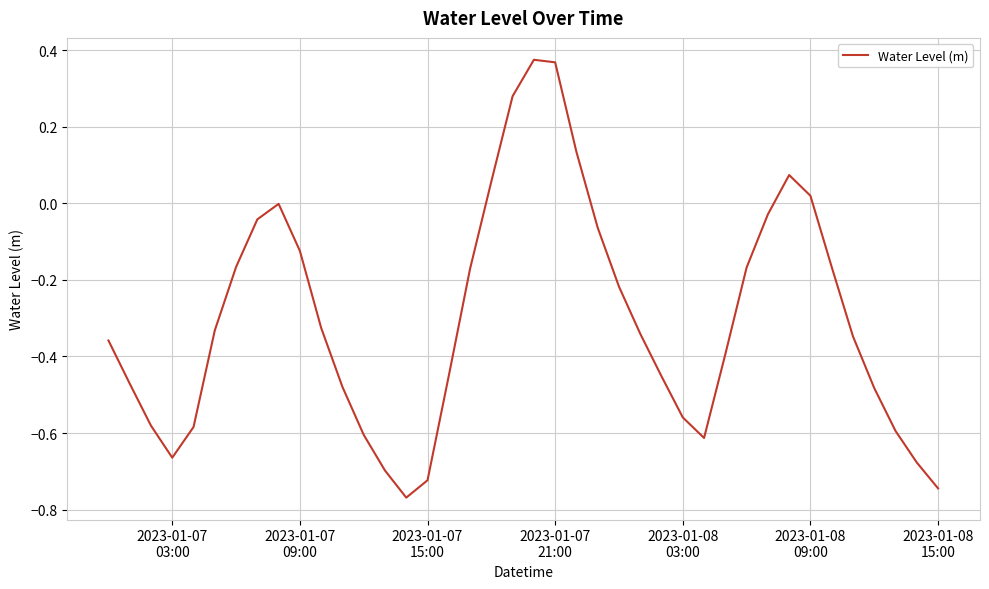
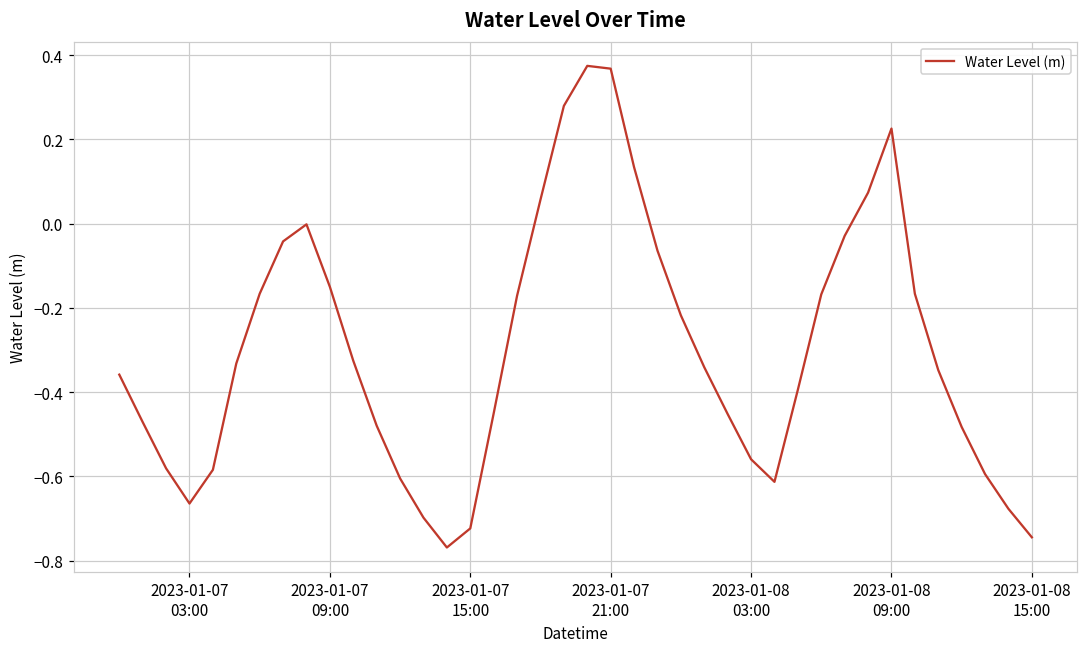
  {
    "2023-01-07 03:00": -0.66,
-   "2023-01-07 09:00": -0.12,
+   "2023-01-07 09:00": -0.15,
    "2023-01-07 15:00": -0.72,
    "2023-01-07 21:00": 0.37,
    "2023-01-08 03:00": -0.56,
-   "2023-01-08 09:00": 0.02,
+   "2023-01-08 09:00": 0.23,
    "2023-01-08 15:00": -0.74
  }
